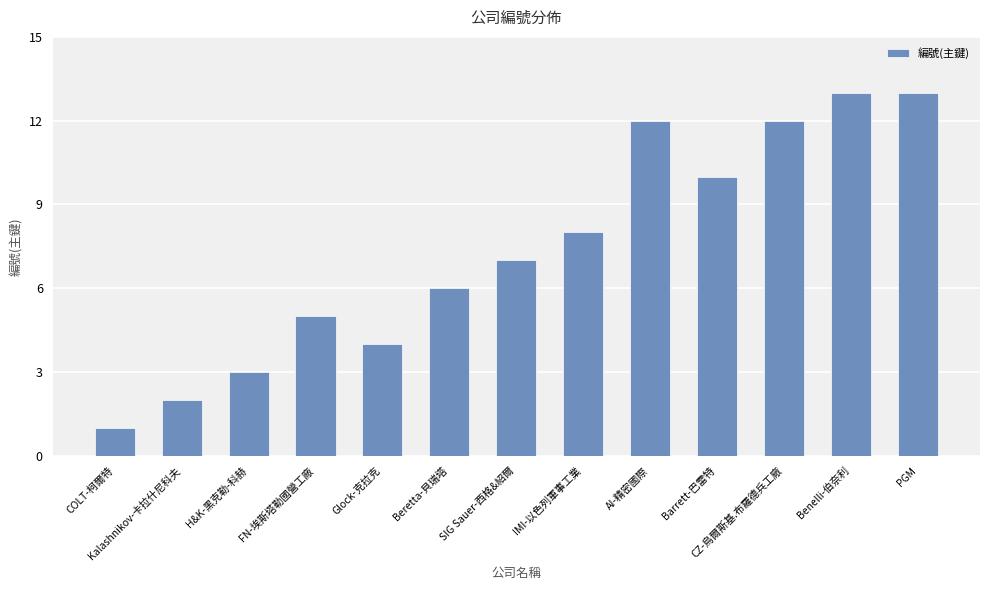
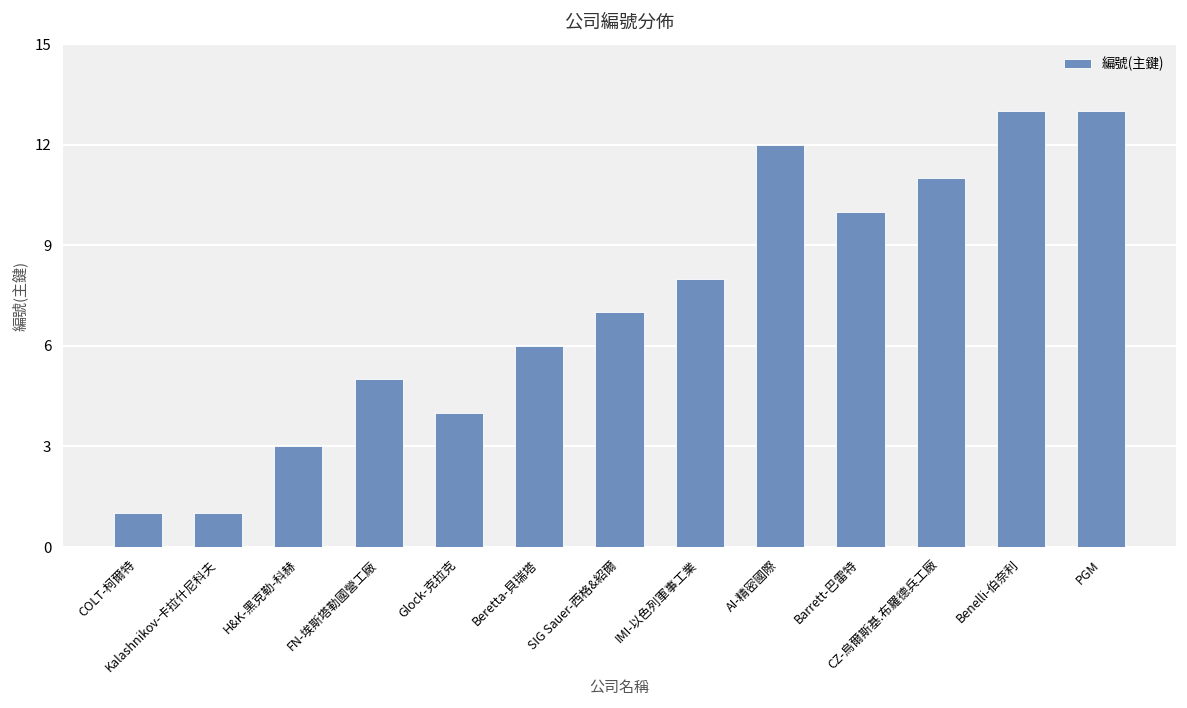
  {
    "COLT-柯爾特": 1,
-   "Kalashnikov-卡拉什尼科夫": 2,
+   "Kalashnikov-卡拉什尼科夫": 1,
    "H&K-黑克勒-科赫": 3,
    "FN-埃斯塔勒國營工廠": 5,
    "Glock-克拉克": 4,
    "Beretta-貝瑞塔": 6,
    "SIG Sauer-西格&紹爾": 7,
    "IMI-以色列軍事工業": 8,
    "AI-精密國際": 12,
    "Barrett-巴雷特": 10,
-   "CZ-烏爾斯基.布羅德兵工廠": 12,
+   "CZ-烏爾斯基.布羅德兵工廠": 11,
    "Benelli-伯奈利": 13,
    "PGM": 13
  }
